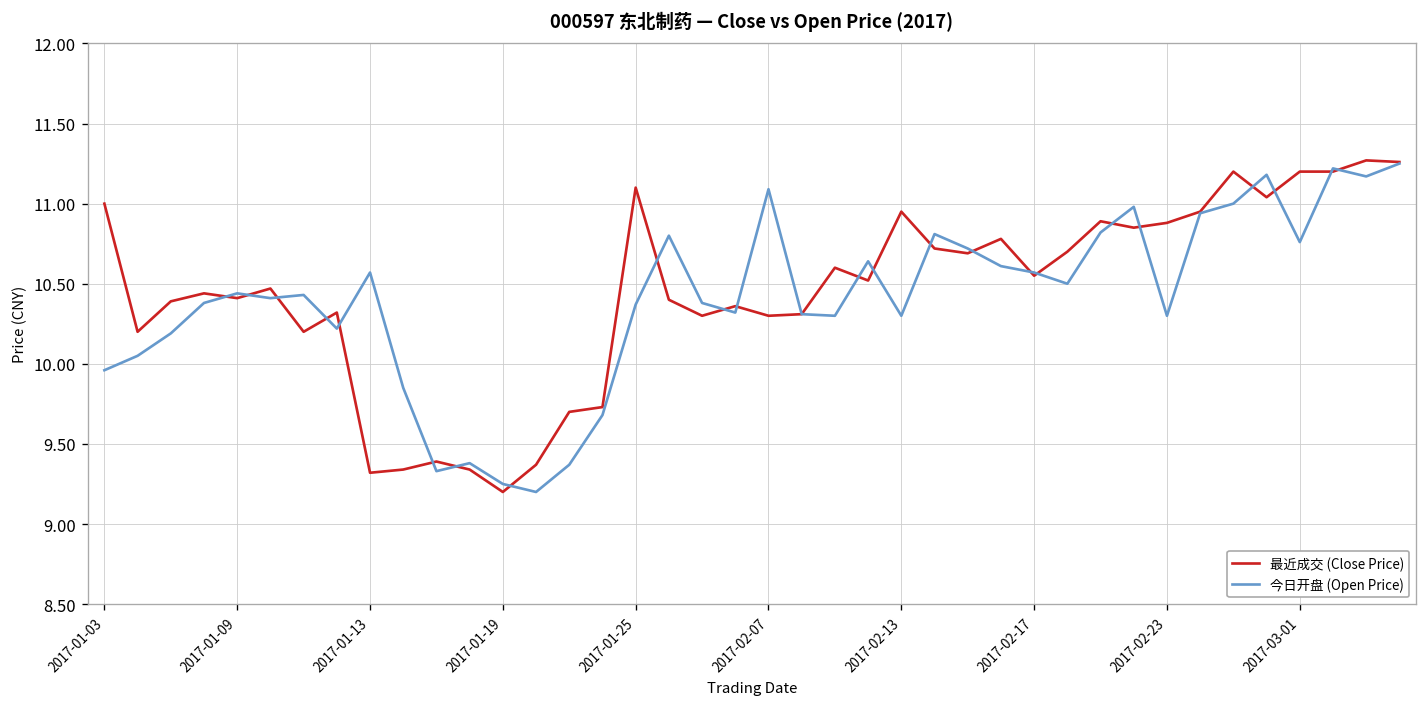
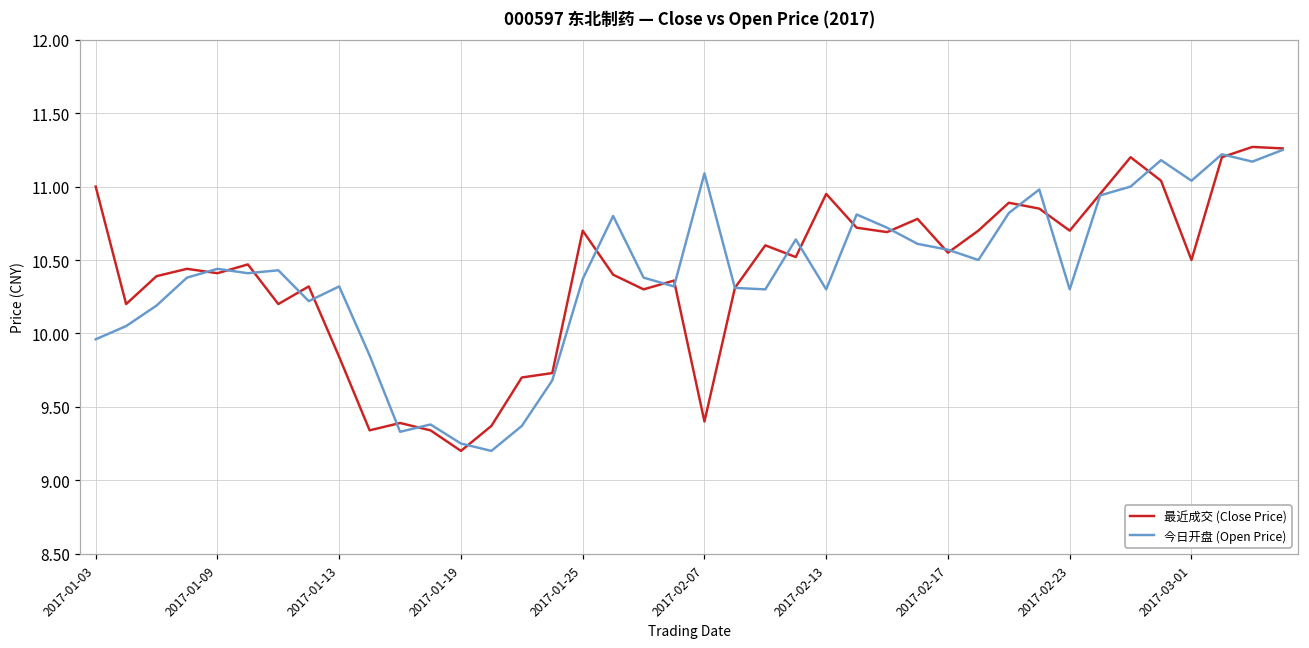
  {
    "最近成交 (Close Price)": {
      "2017-01-03": 11.00,
      "2017-01-09": 10.41,
-     "2017-01-13": 9.32,
+     "2017-01-13": 9.84,
      "2017-01-19": 9.20,
-     "2017-01-25": 11.1,
-     "2017-02-07": 10.3,
+     "2017-01-25": 10.7,
+     "2017-02-07": 9.4,
      "2017-02-13": 10.95,
      "2017-02-17": 10.55,
-     "2017-02-23": 10.88,
-     "2017-03-01": 11.2
+     "2017-02-23": 10.70,
+     "2017-03-01": 10.5
    },
    "今日开盘 (Open Price)": {
      "2017-01-03": 9.96,
      "2017-01-09": 10.44,
-     "2017-01-13": 10.57,
+     "2017-01-13": 10.32,
      "2017-01-19": 9.25,
      "2017-01-25": 10.37,
      "2017-02-07": 11.09,
      "2017-02-13": 10.30,
      "2017-02-17": 10.57,
      "2017-02-23": 10.30,
-     "2017-03-01": 10.76
+     "2017-03-01": 11.04
    }
  }
